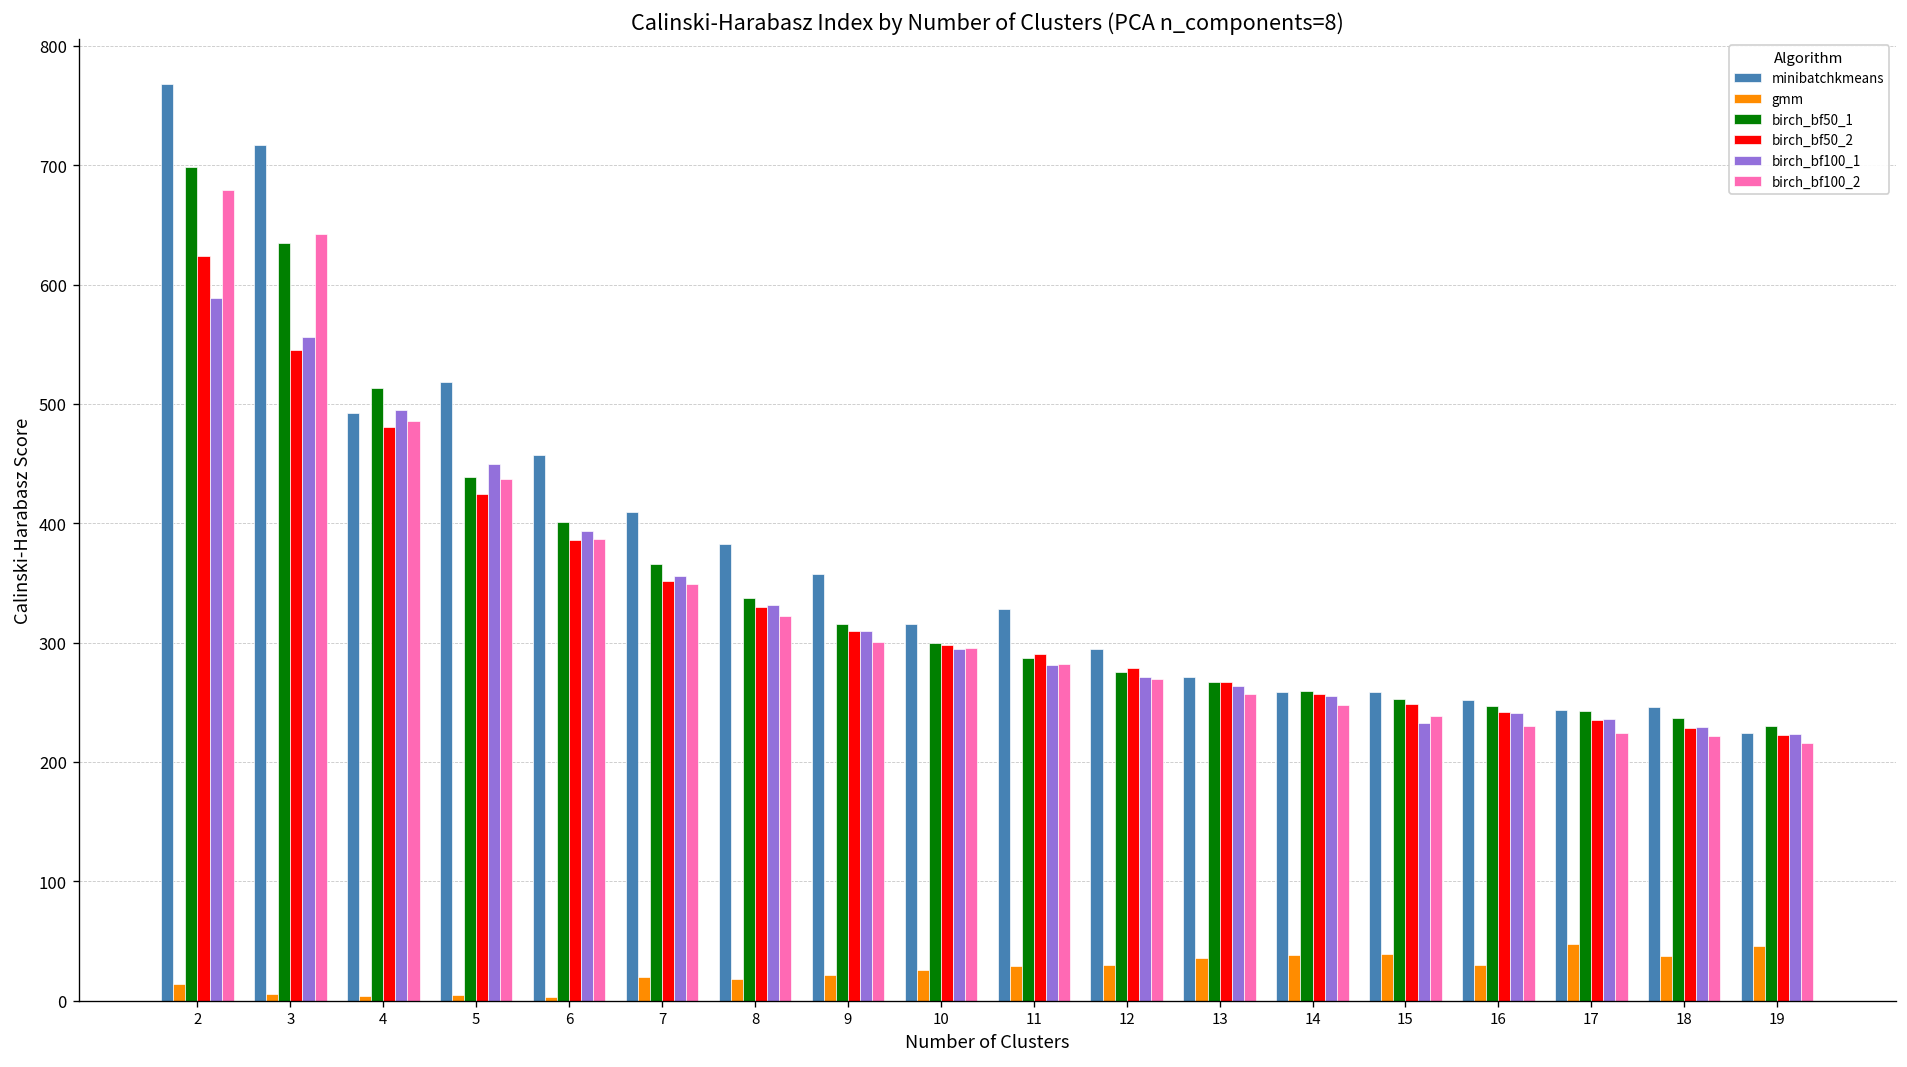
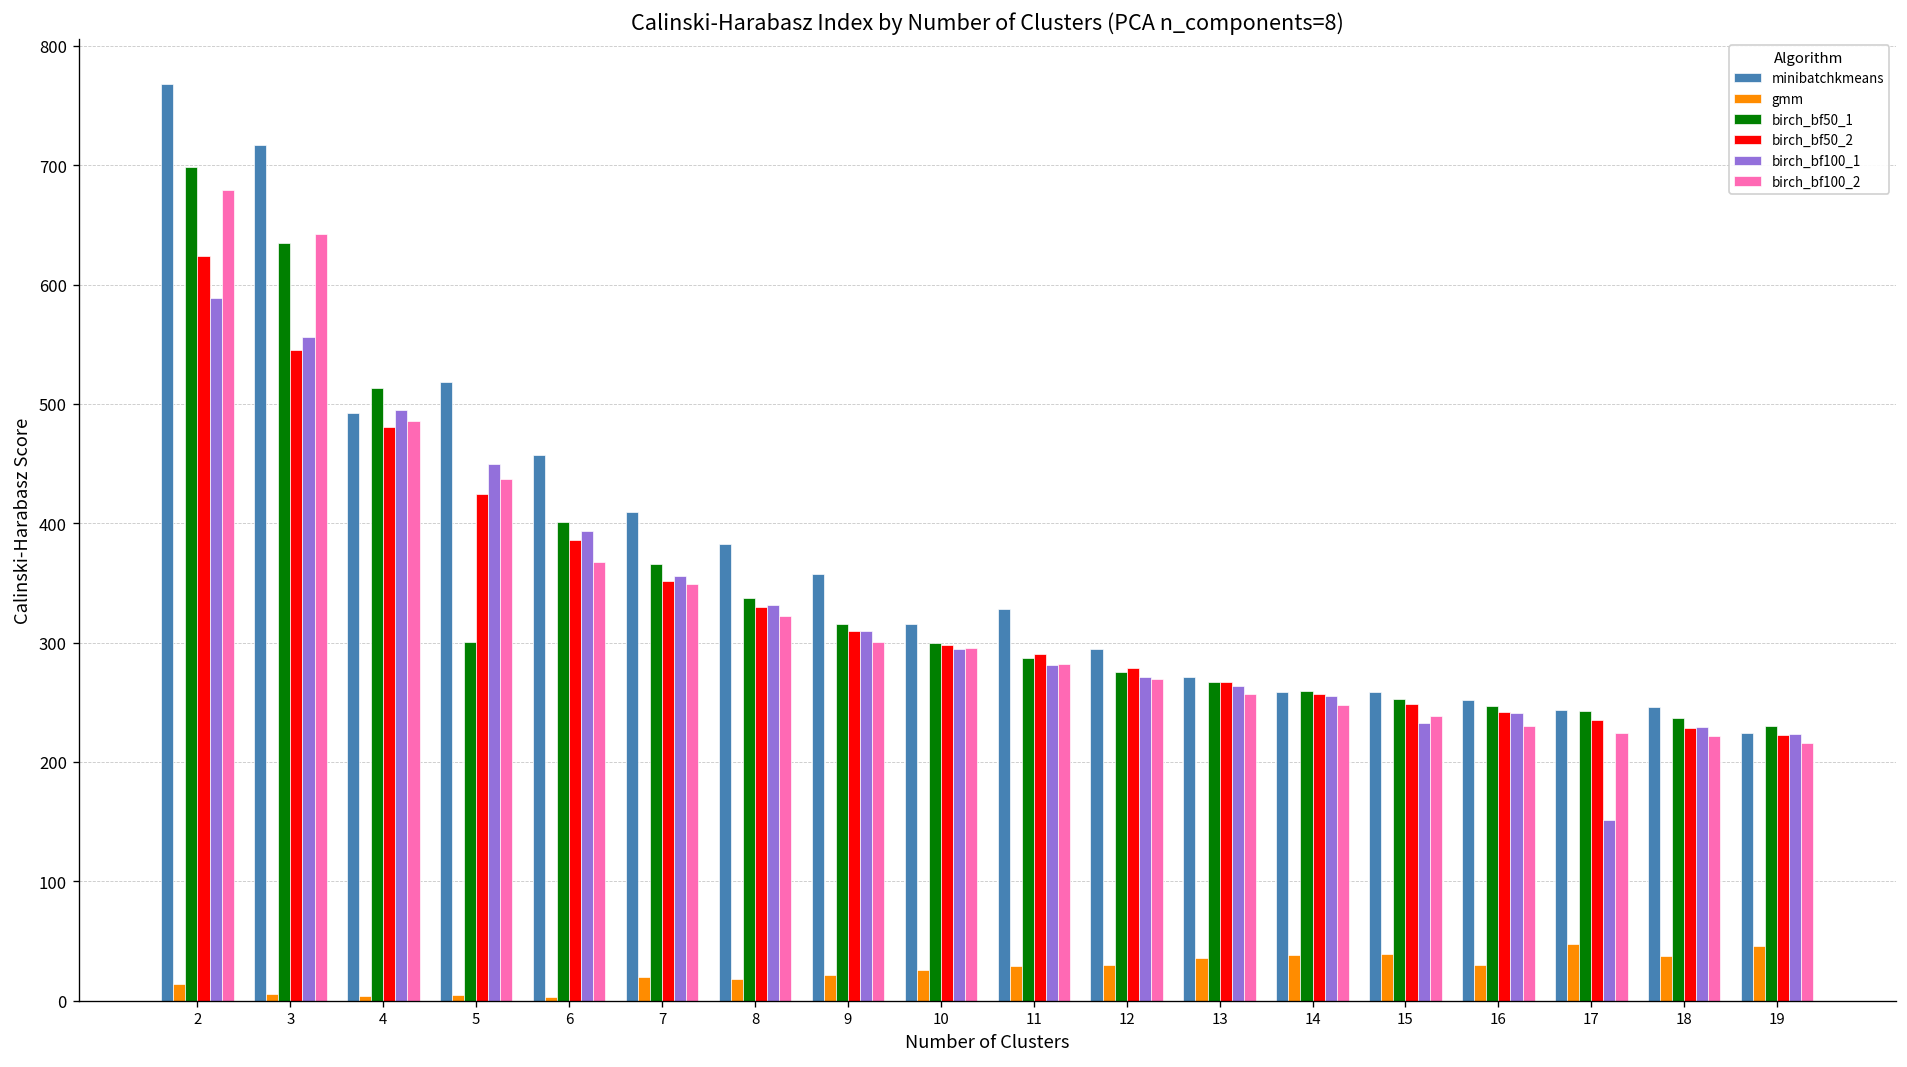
  {
    "minibatchkmeans": {
      "2": 770,
      "3": 720,
      "4": 490,
      "5": 520,
      "6": 460,
      "7": 410,
      "8": 380,
      "9": 360,
      "10": 320,
      "11": 330,
      "12": 290,
      "13": 270,
      "14": 260,
      "15": 260,
      "16": 250,
      "17": 240,
      "18": 250,
      "19": 220
    },
    "gmm": {
      "2": 10,
      "3": 10,
      "4": 0,
      "5": 0,
      "6": 0,
      "7": 20,
      "8": 20,
      "9": 20,
      "10": 30,
      "11": 30,
      "12": 30,
      "13": 40,
      "14": 40,
      "15": 40,
      "16": 30,
      "17": 50,
      "18": 40,
      "19": 50
    },
    "birch_bf50_1": {
      "2": 700,
      "3": 640,
      "4": 510,
-     "5": 440,
+     "5": 300,
      "6": 400,
      "7": 370,
      "8": 340,
      "9": 320,
      "10": 300,
      "11": 290,
      "12": 280,
      "13": 270,
      "14": 260,
      "15": 250,
      "16": 250,
      "17": 240,
      "18": 240,
      "19": 230
    },
    "birch_bf50_2": {
      "2": 620,
      "3": 550,
      "4": 480,
      "5": 420,
      "6": 390,
      "7": 350,
      "8": 330,
      "9": 310,
      "10": 300,
      "11": 290,
      "12": 280,
      "13": 270,
      "14": 260,
      "15": 250,
      "16": 240,
      "17": 230,
      "18": 230,
      "19": 220
    },
    "birch_bf100_1": {
      "2": 590,
      "3": 560,
      "4": 490,
      "5": 450,
      "6": 390,
      "7": 360,
      "8": 330,
      "9": 310,
      "10": 290,
      "11": 280,
      "12": 270,
      "13": 260,
      "14": 260,
      "15": 230,
      "16": 240,
-     "17": 240,
+     "17": 150,
      "18": 230,
      "19": 220
    },
    "birch_bf100_2": {
      "2": 680,
      "3": 640,
      "4": 490,
      "5": 440,
-     "6": 390,
+     "6": 370,
      "7": 350,
      "8": 320,
      "9": 300,
      "10": 300,
      "11": 280,
      "12": 270,
      "13": 260,
      "14": 250,
      "15": 240,
      "16": 230,
      "17": 220,
      "18": 220,
      "19": 220
    }
  }
